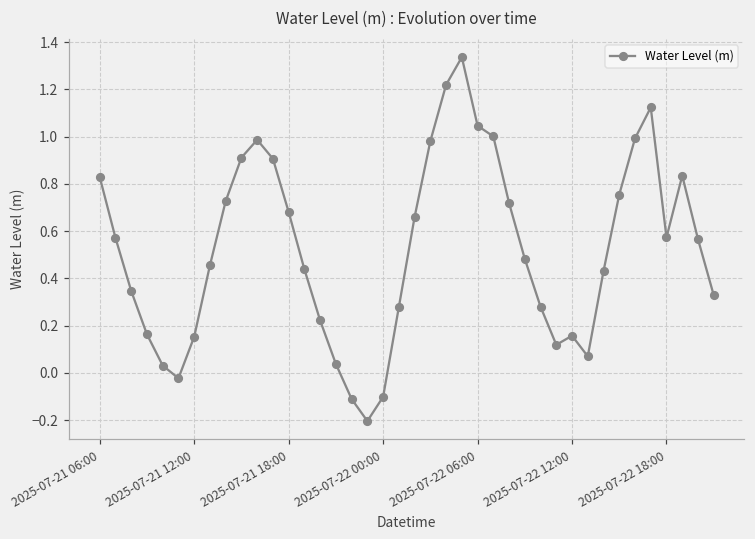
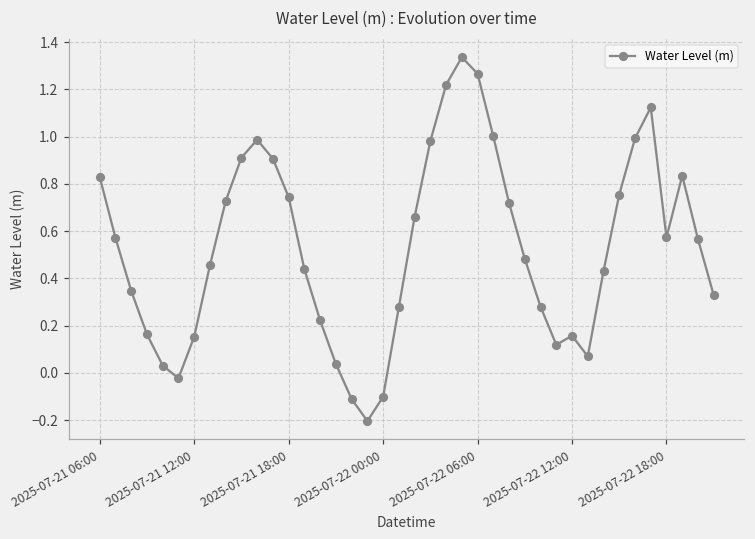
  {
    "2025-07-21 06:00": 0.83,
    "2025-07-21 12:00": 0.15,
-   "2025-07-21 18:00": 0.68,
+   "2025-07-21 18:00": 0.74,
    "2025-07-22 00:00": -0.10,
-   "2025-07-22 06:00": 1.05,
+   "2025-07-22 06:00": 1.27,
    "2025-07-22 12:00": 0.16,
    "2025-07-22 18:00": 0.57
  }
